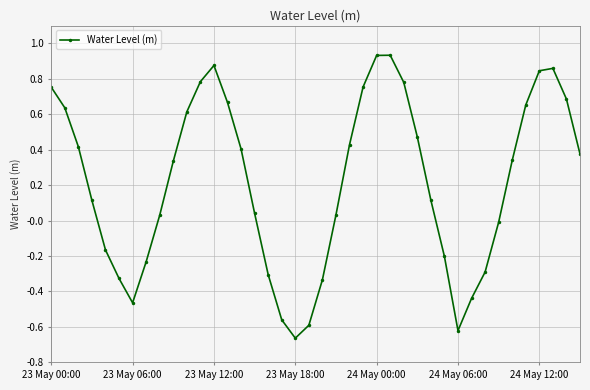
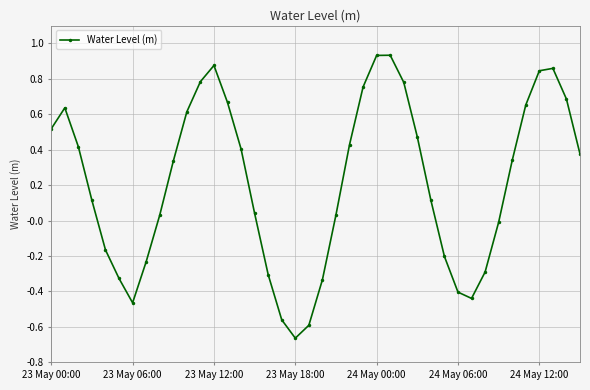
  {
-   "23 May 00:00": 0.75,
+   "23 May 00:00": 0.52,
    "23 May 06:00": -0.46,
    "23 May 12:00": 0.87,
    "23 May 18:00": -0.66,
    "24 May 00:00": 0.93,
-   "24 May 06:00": -0.62,
+   "24 May 06:00": -0.40,
    "24 May 12:00": 0.84
  }
